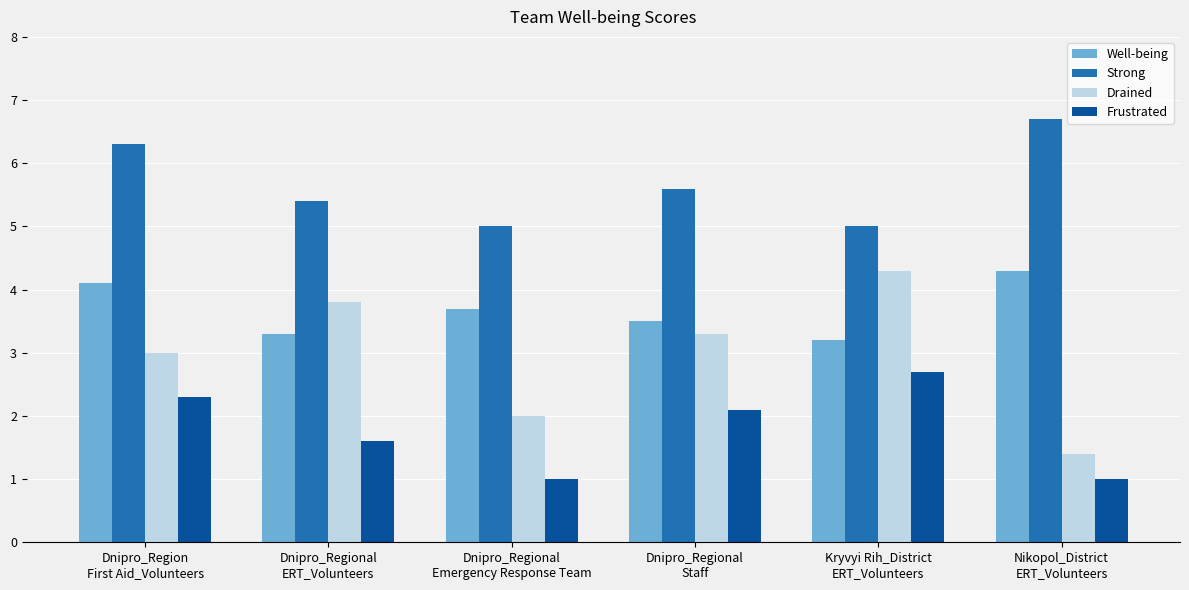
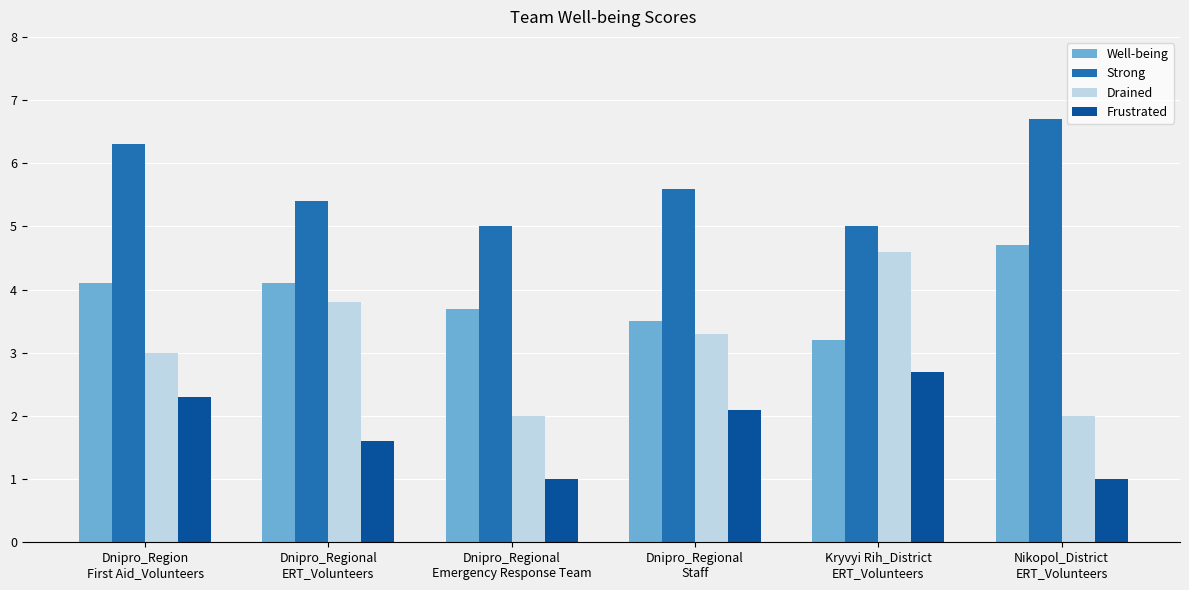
  {
    "Well-being": {
      "Dnipro_Region First Aid_Volunteers": 4.1,
-     "Dnipro_Regional ERT_Volunteers": 3.3,
+     "Dnipro_Regional ERT_Volunteers": 4.1,
      "Dnipro_Regional Emergency Response Team": 3.7,
      "Dnipro_Regional Staff": 3.5,
      "Kryvyi Rih_District ERT_Volunteers": 3.2,
-     "Nikopol_District ERT_Volunteers": 4.3
+     "Nikopol_District ERT_Volunteers": 4.7
    },
    "Drained": {
      "Dnipro_Region First Aid_Volunteers": 3.0,
      "Dnipro_Regional ERT_Volunteers": 3.8,
      "Dnipro_Regional Emergency Response Team": 2.0,
      "Dnipro_Regional Staff": 3.3,
-     "Kryvyi Rih_District ERT_Volunteers": 4.3,
-     "Nikopol_District ERT_Volunteers": 1.4
+     "Kryvyi Rih_District ERT_Volunteers": 4.6,
+     "Nikopol_District ERT_Volunteers": 2.0
    }
  }
